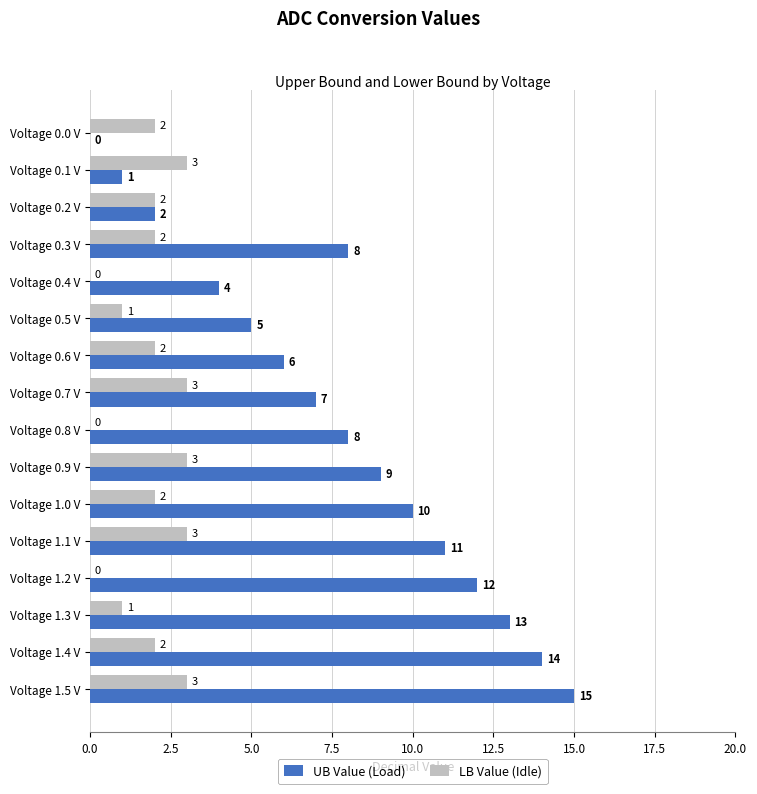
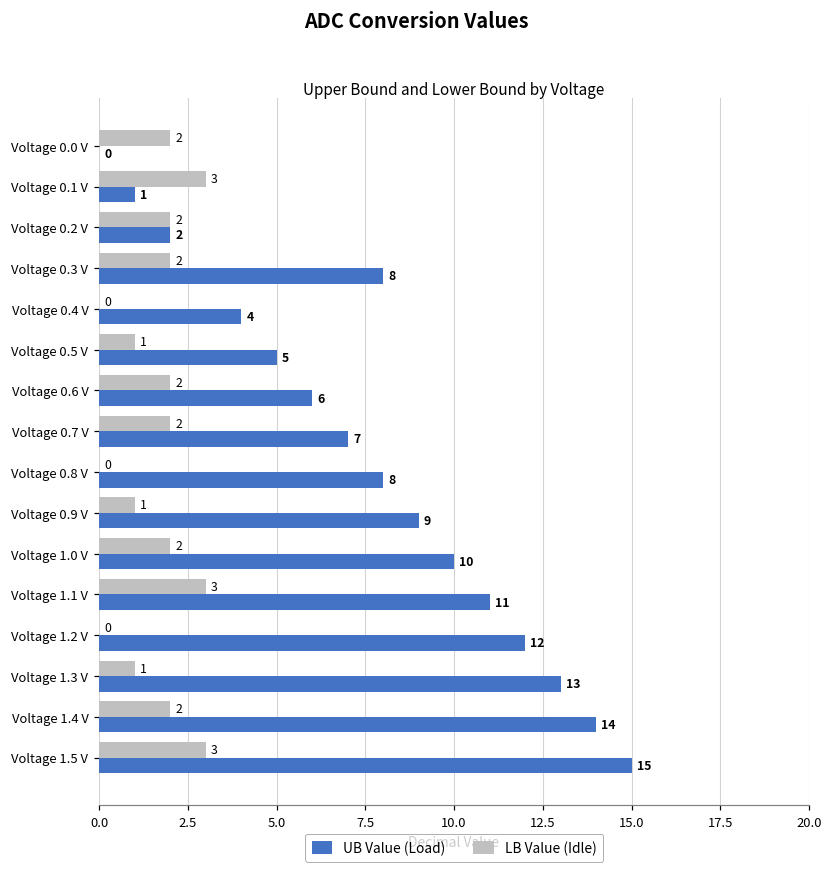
  {
    "UB Value (Load)": {
      "Voltage 0.0 V": 0,
      "Voltage 0.1 V": 1,
      "Voltage 0.2 V": 2,
      "Voltage 0.3 V": 8,
      "Voltage 0.4 V": 4,
      "Voltage 0.5 V": 5,
      "Voltage 0.6 V": 6,
      "Voltage 0.7 V": 7,
      "Voltage 0.8 V": 8,
      "Voltage 0.9 V": 9,
      "Voltage 1.0 V": 10,
      "Voltage 1.1 V": 11,
      "Voltage 1.2 V": 12,
      "Voltage 1.3 V": 13,
      "Voltage 1.4 V": 14,
      "Voltage 1.5 V": 15
    },
    "LB Value (Idle)": {
      "Voltage 0.0 V": 2,
      "Voltage 0.1 V": 3,
      "Voltage 0.2 V": 2,
      "Voltage 0.3 V": 2,
      "Voltage 0.4 V": 0,
      "Voltage 0.5 V": 1,
      "Voltage 0.6 V": 2,
-     "Voltage 0.7 V": 3,
+     "Voltage 0.7 V": 2,
      "Voltage 0.8 V": 0,
-     "Voltage 0.9 V": 3,
+     "Voltage 0.9 V": 1,
      "Voltage 1.0 V": 2,
      "Voltage 1.1 V": 3,
      "Voltage 1.2 V": 0,
      "Voltage 1.3 V": 1,
      "Voltage 1.4 V": 2,
      "Voltage 1.5 V": 3
    }
  }
